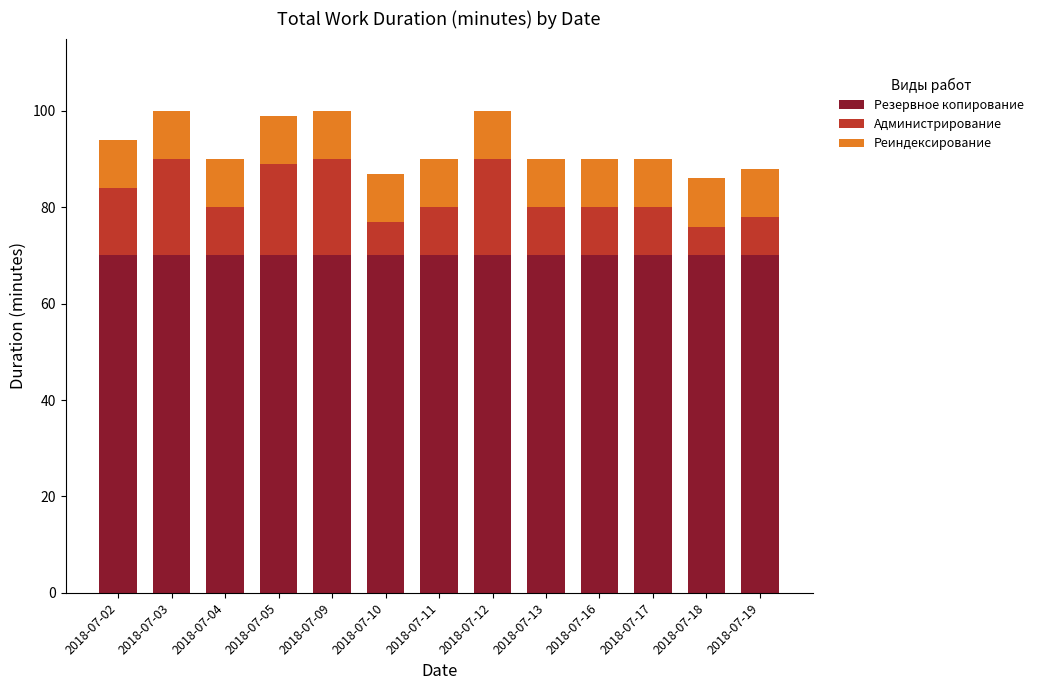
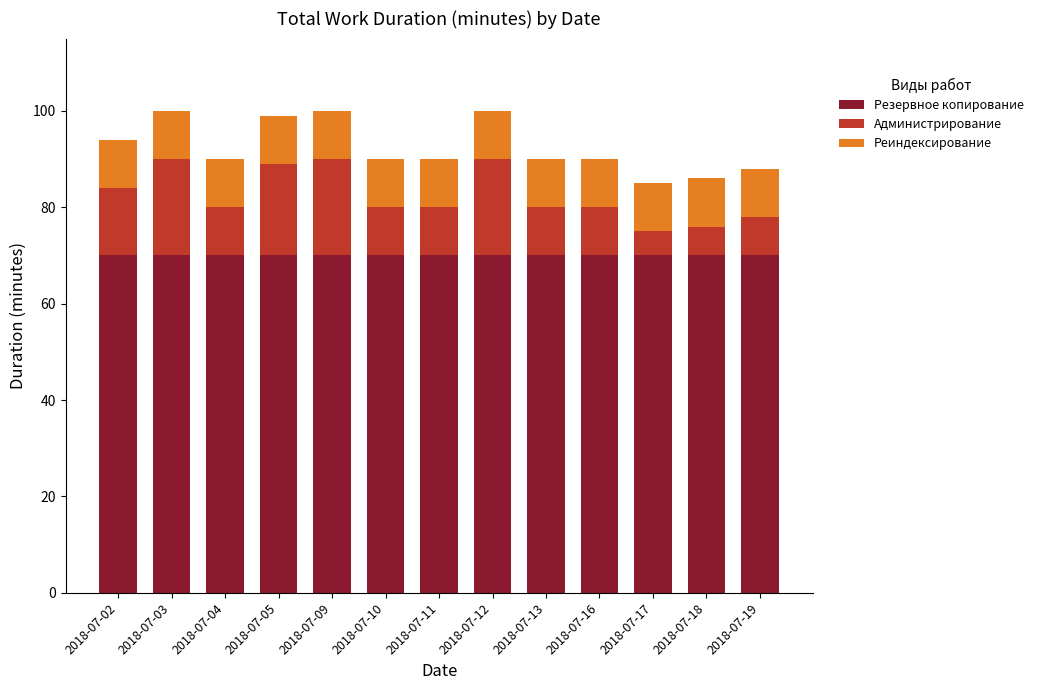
  {
    "Резервное копирование": {
      "2018-07-02": 70,
      "2018-07-03": 70,
      "2018-07-04": 70,
      "2018-07-05": 70,
      "2018-07-09": 70,
      "2018-07-10": 70,
      "2018-07-11": 70,
      "2018-07-12": 70,
      "2018-07-13": 70,
      "2018-07-16": 70,
      "2018-07-17": 70,
      "2018-07-18": 70,
      "2018-07-19": 70
    },
    "Администрирование": {
      "2018-07-02": 14,
      "2018-07-03": 20,
      "2018-07-04": 10,
      "2018-07-05": 19,
      "2018-07-09": 20,
-     "2018-07-10": 7,
+     "2018-07-10": 10,
      "2018-07-11": 10,
      "2018-07-12": 20,
      "2018-07-13": 10,
      "2018-07-16": 10,
-     "2018-07-17": 10,
+     "2018-07-17": 5,
      "2018-07-18": 6,
      "2018-07-19": 8
    },
    "Реиндексирование": {
      "2018-07-02": 10,
      "2018-07-03": 10,
      "2018-07-04": 10,
      "2018-07-05": 10,
      "2018-07-09": 10,
      "2018-07-10": 10,
      "2018-07-11": 10,
      "2018-07-12": 10,
      "2018-07-13": 10,
      "2018-07-16": 10,
      "2018-07-17": 10,
      "2018-07-18": 10,
      "2018-07-19": 10
    }
  }
